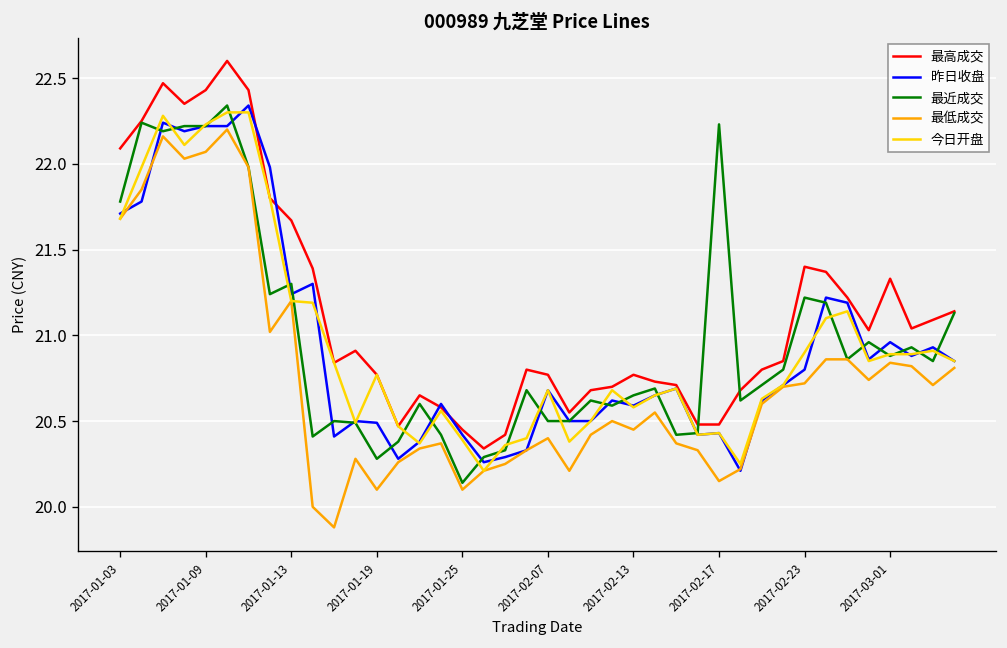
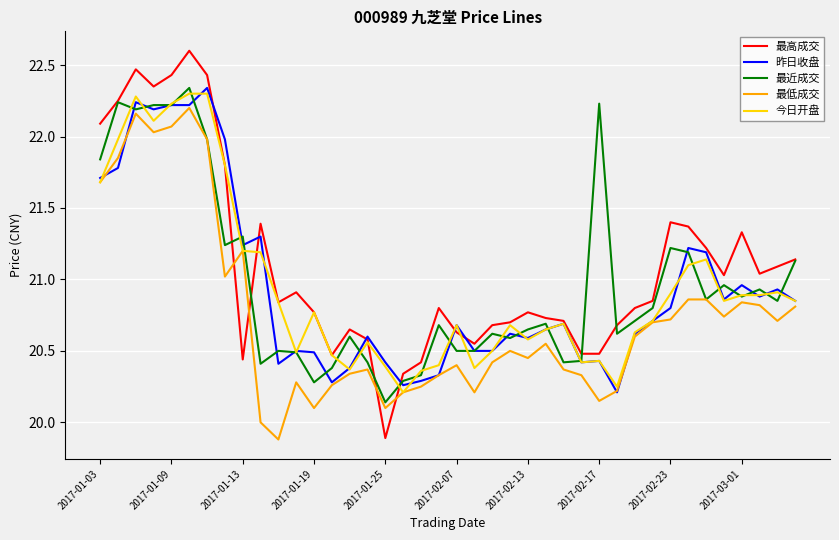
  {
    "最高成交": {
      "2017-01-03": 22.09,
      "2017-01-09": 22.43,
-     "2017-01-13": 21.67,
-     "2017-01-25": 20.45,
-     "2017-02-07": 20.77,
+     "2017-01-13": 20.44,
+     "2017-01-25": 19.89,
+     "2017-02-07": 20.63,
      "2017-02-13": 20.77,
      "2017-02-17": 20.48,
      "2017-02-23": 21.40,
      "2017-03-01": 21.33
    },
    "昨日收盘": {
      "2017-01-03": 21.71,
      "2017-01-13": 21.24,
      "2017-01-19": 20.49,
      "2017-01-25": 20.42,
      "2017-02-23": 20.80,
      "2017-03-01": 20.96
    },
    "最近成交": {
-     "2017-01-03": 21.78,
+     "2017-01-03": 21.84,
      "2017-01-13": 21.30,
      "2017-01-19": 20.28,
      "2017-01-25": 20.14,
      "2017-02-07": 20.50,
      "2017-02-13": 20.65,
      "2017-02-17": 22.23,
      "2017-02-23": 21.22
    }
  }
